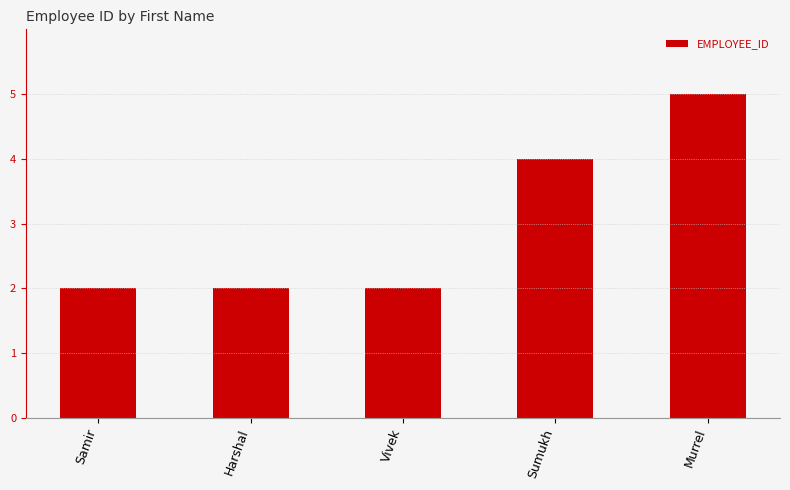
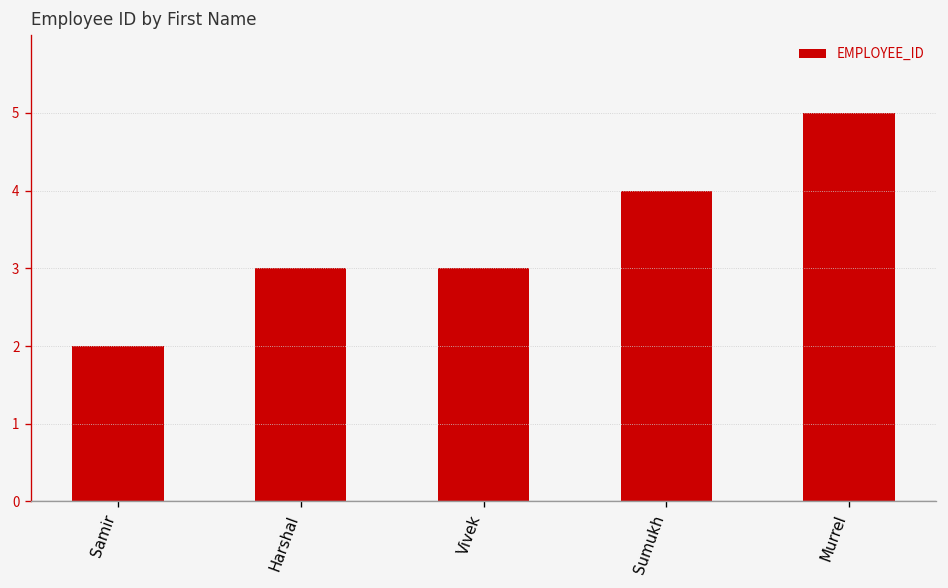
  {
    "Samir": 2,
-   "Harshal": 2,
-   "Vivek": 2,
+   "Harshal": 3,
+   "Vivek": 3,
    "Sumukh": 4,
    "Murrel": 5
  }
